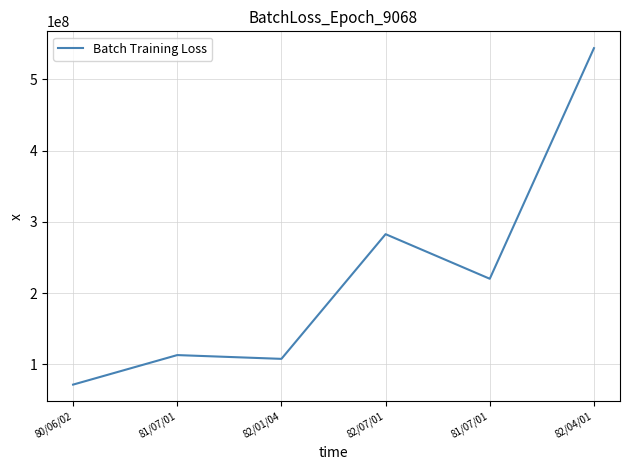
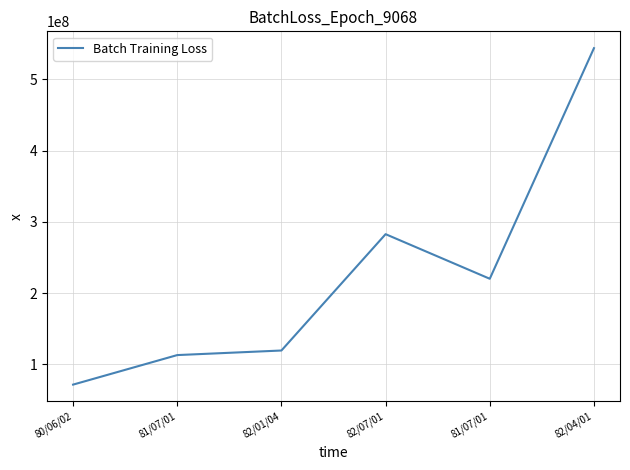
  {
    "80/06/02": 70000000,
-   "82/01/04": 110000000,
+   "82/01/04": 120000000,
    "82/07/01": 280000000,
    "82/04/01": 540000000
  }
